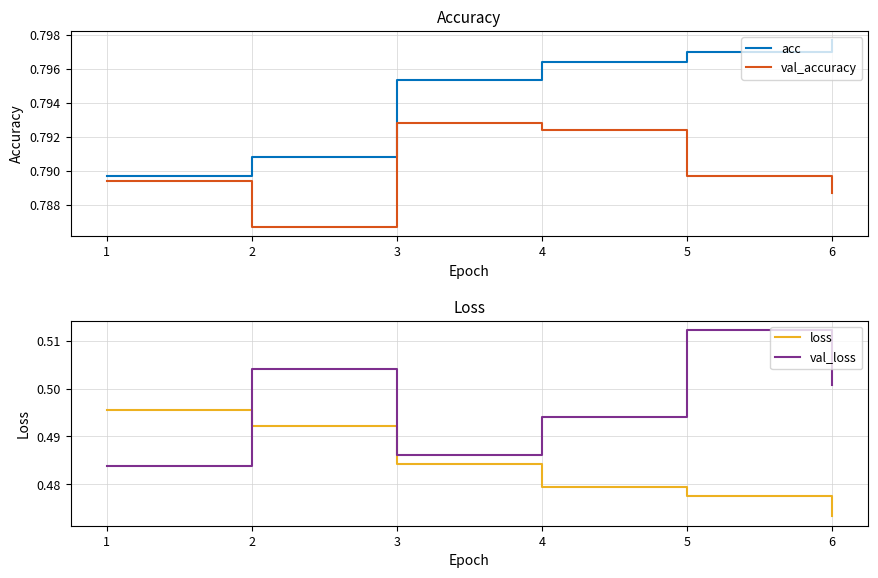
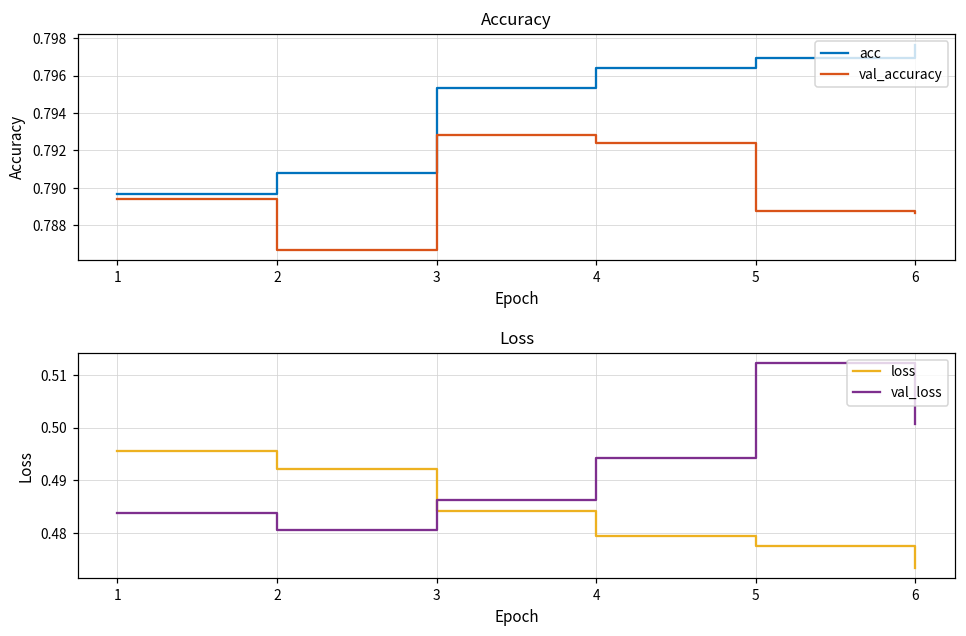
  {
    "Accuracy": {
      "acc": {
        "1": 0.7897,
        "2": 0.7908,
        "3": 0.7953,
        "4": 0.7964,
        "5": 0.7970
      },
      "val_accuracy": {
        "1": 0.7894,
        "2": 0.7867,
        "3": 0.7928,
        "4": 0.7924,
-       "5": 0.7897,
+       "5": 0.7887,
        "6": 0.7887
      }
    },
    "Loss": {
      "loss": {
        "1": 0.496,
        "2": 0.492,
        "3": 0.484,
        "4": 0.479,
        "5": 0.477,
        "6": 0.473
      },
      "val_loss": {
        "1": 0.484,
-       "2": 0.504,
+       "2": 0.481,
        "3": 0.486,
        "4": 0.494,
        "5": 0.512,
        "6": 0.501
      }
    }
  }
